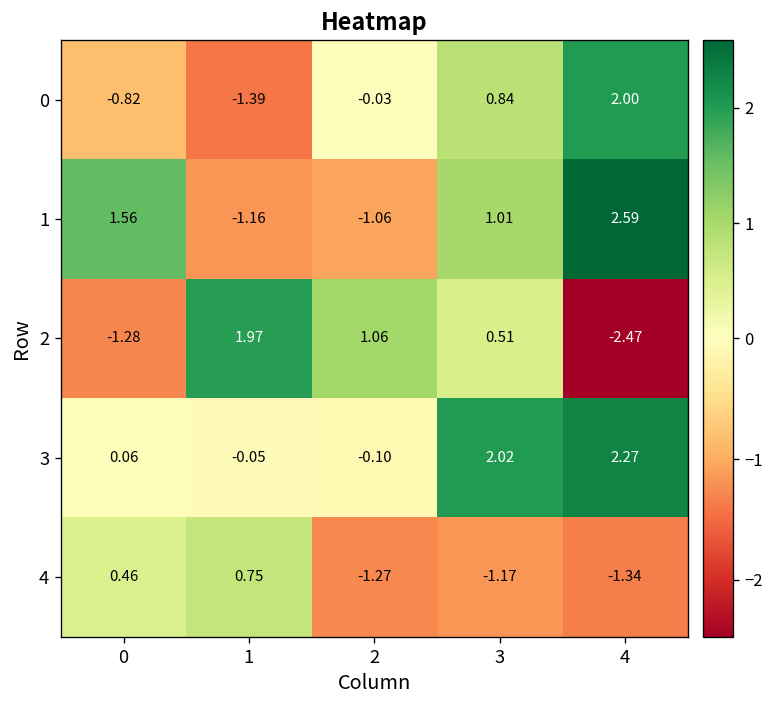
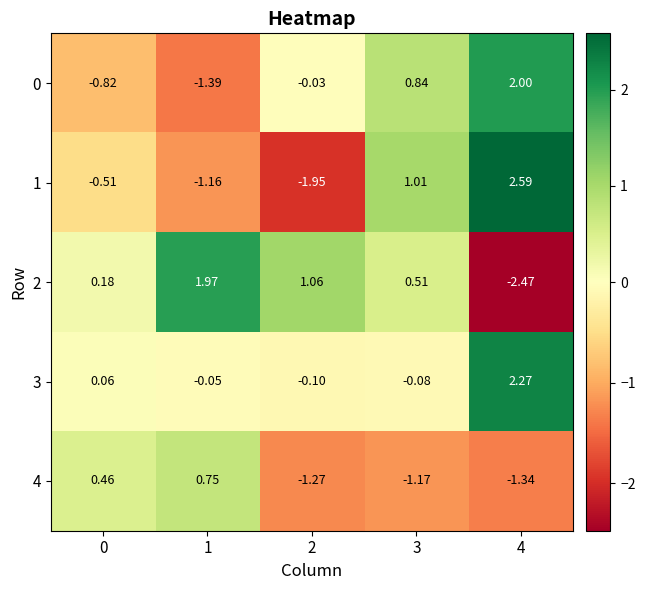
  {
    "0": {
      "0": -0.82,
      "1": -1.39,
      "2": -0.03,
      "3": 0.84,
      "4": 2.00
    },
    "1": {
-     "0": 1.56,
+     "0": -0.51,
      "1": -1.16,
-     "2": -1.06,
+     "2": -1.95,
      "3": 1.01,
      "4": 2.59
    },
    "2": {
-     "0": -1.28,
+     "0": 0.18,
      "1": 1.97,
      "2": 1.06,
      "3": 0.51,
      "4": -2.47
    },
    "3": {
      "0": 0.06,
      "1": -0.05,
      "2": -0.10,
-     "3": 2.02,
+     "3": -0.08,
      "4": 2.27
    },
    "4": {
      "0": 0.46,
      "1": 0.75,
      "2": -1.27,
      "3": -1.17,
      "4": -1.34
    }
  }
